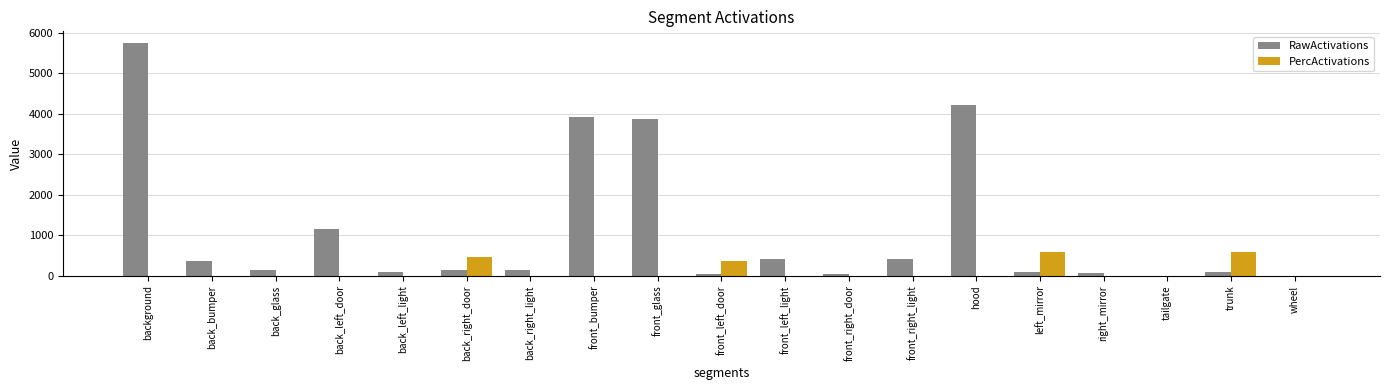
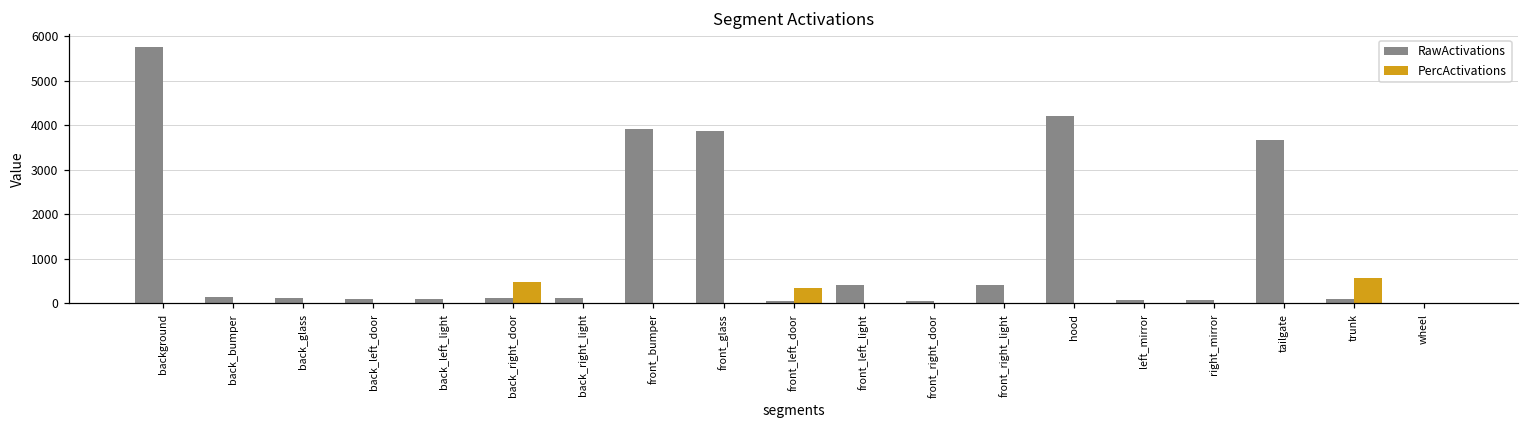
  {
    "RawActivations": {
      "background": 5700,
-     "back_bumper": 400,
+     "back_bumper": 100,
      "back_glass": 100,
-     "back_left_door": 1200,
+     "back_left_door": 100,
      "back_left_light": 100,
      "back_right_door": 100,
      "back_right_light": 100,
      "front_bumper": 3900,
      "front_glass": 3900,
      "front_left_light": 400,
      "front_right_light": 400,
      "hood": 4200,
      "left_mirror": 100,
      "right_mirror": 100,
-     "tailgate": 0,
+     "tailgate": 3700,
      "trunk": 100
    },
    "PercActivations": {
      "back_right_door": 500,
      "front_left_door": 400,
-     "left_mirror": 600,
+     "left_mirror": 0,
      "trunk": 600
    }
  }
